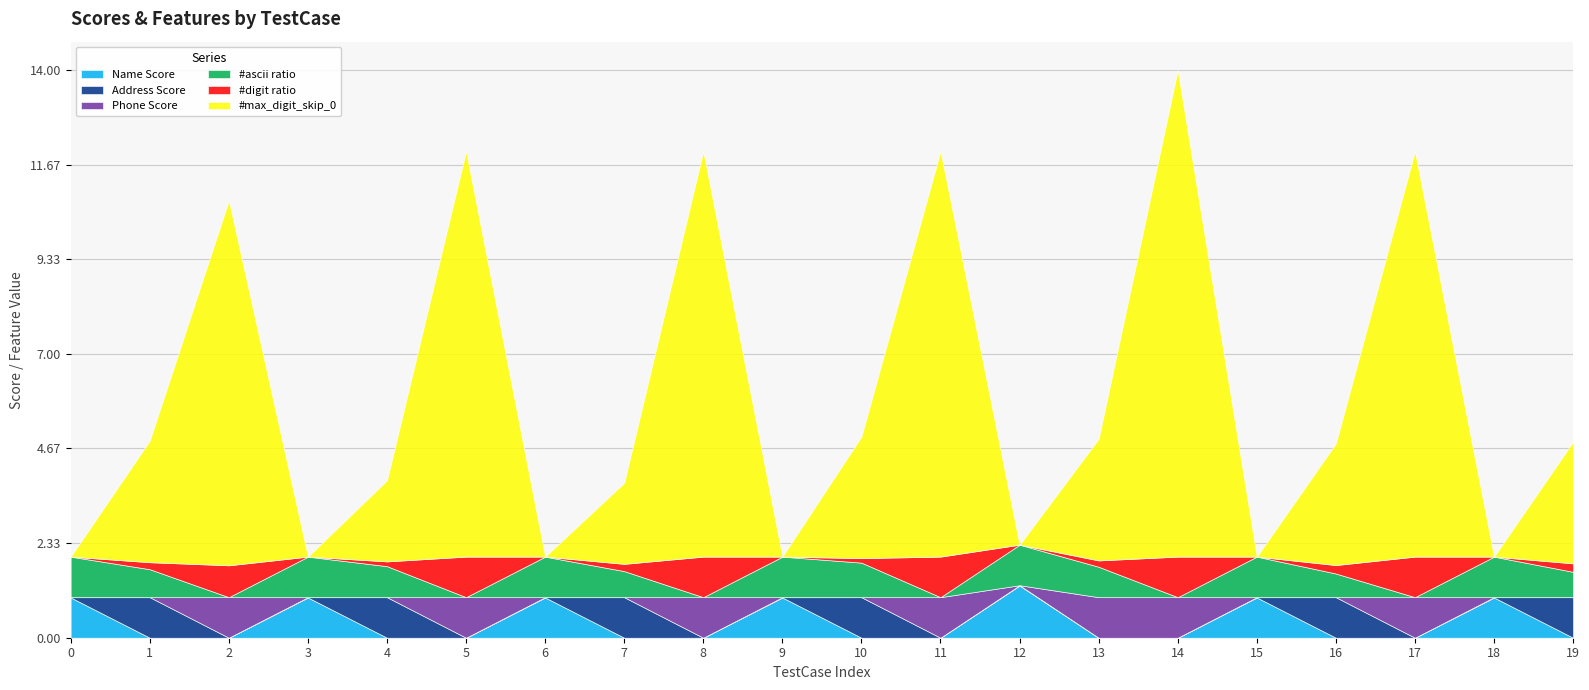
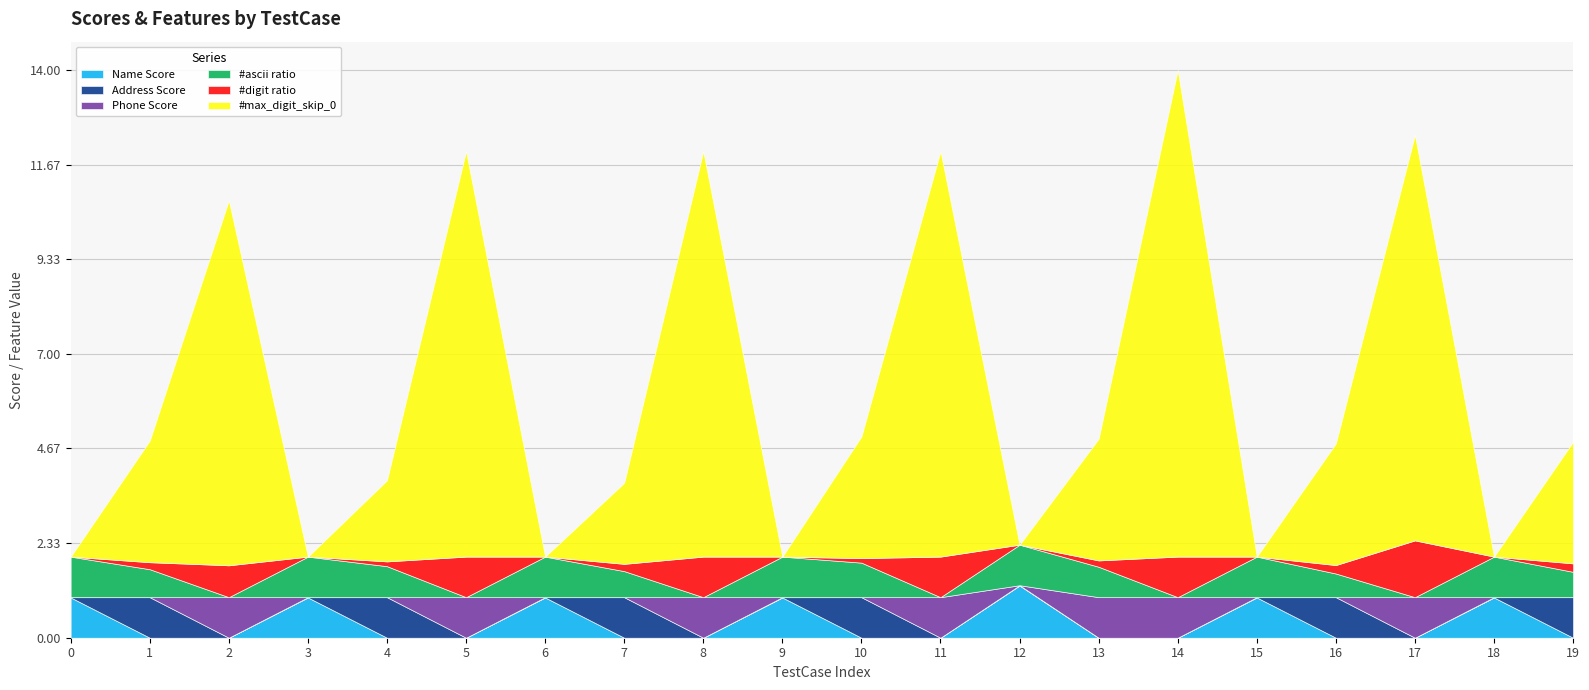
  {
    "Phone Score": {
      "13": 1.0
    },
    "#ascii ratio": {
      "1": 0.7,
      "4": 0.8,
      "7": 0.6,
      "10": 0.9,
      "13": 0.8,
      "16": 0.6,
      "19": 0.6
    },
    "#digit ratio": {
      "1": 0.2,
      "2": 0.8,
      "4": 0.1,
      "5": 1.0,
      "7": 0.2,
      "8": 1.0,
      "10": 0.1,
      "11": 1.0,
      "13": 0.2,
      "14": 1.0,
      "16": 0.2,
-     "17": 1.0,
+     "17": 1.4,
      "19": 0.2
    },
    "#max_digit_skip_0": {
      "1": 3.0,
      "2": 9.0,
      "4": 2.0,
      "5": 10.0,
      "7": 2.0,
      "8": 10.0,
      "10": 3.0,
      "11": 10.0,
      "13": 3.0,
      "14": 12.0,
      "16": 3.0,
      "17": 10.0,
      "19": 3.0
    }
  }
